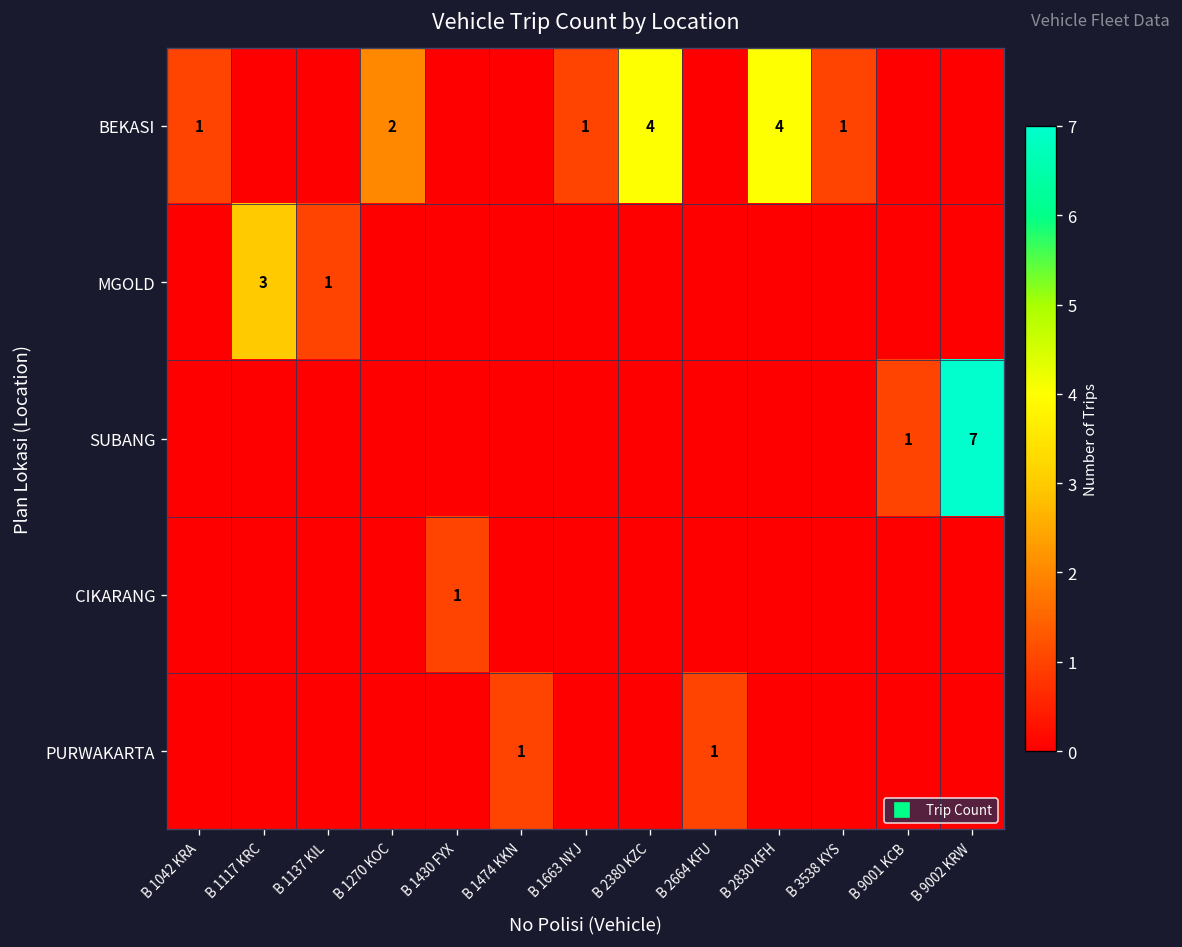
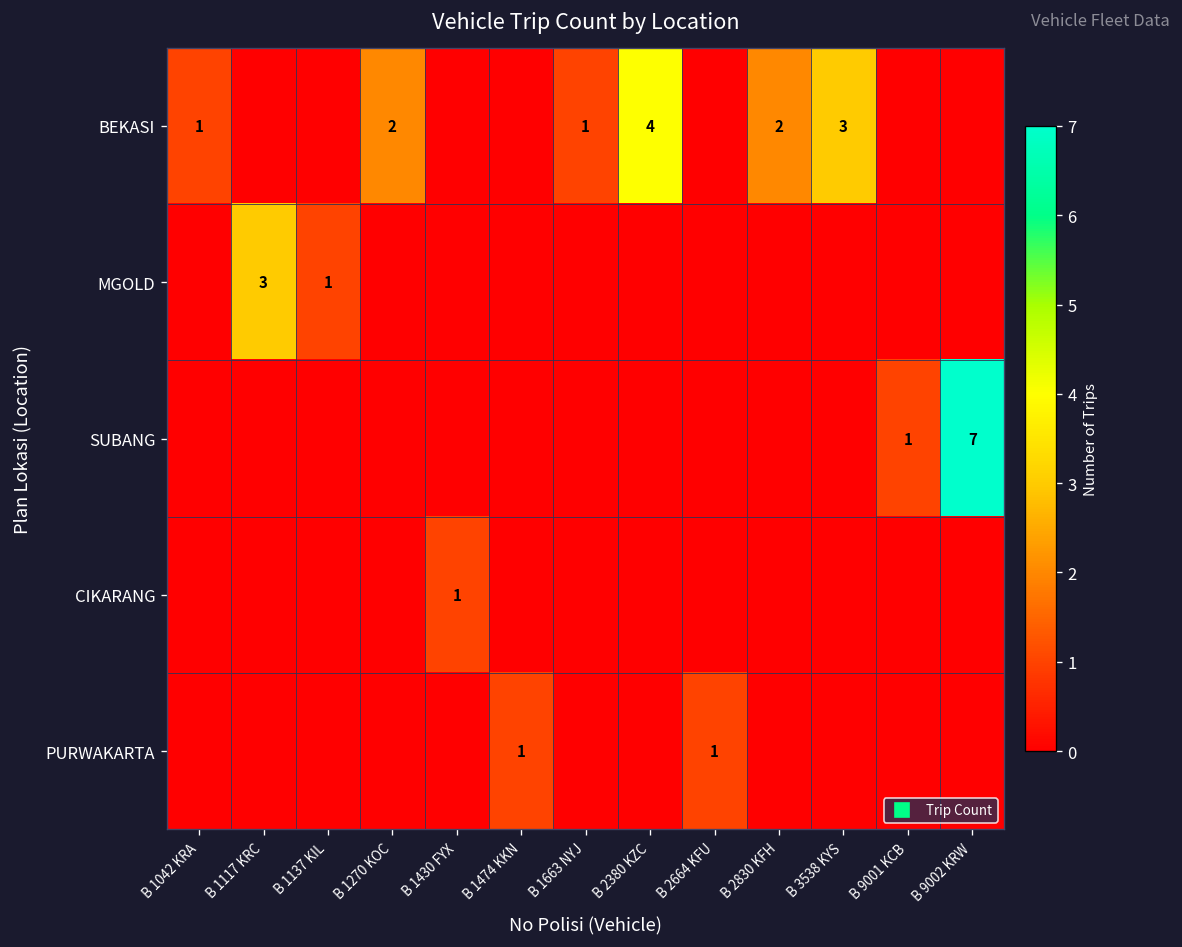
  {
    "BEKASI": {
      "B 1042 KRA": 1,
      "B 1270 KOC": 2,
      "B 1663 NYJ": 1,
      "B 2380 KZC": 4,
-     "B 2830 KFH": 4,
-     "B 3538 KYS": 1
+     "B 2830 KFH": 2,
+     "B 3538 KYS": 3
    },
    "MGOLD": {
      "B 1117 KRC": 3,
      "B 1137 KIL": 1
    },
    "SUBANG": {
      "B 9001 KCB": 1,
      "B 9002 KRW": 7
    },
    "CIKARANG": {
      "B 1430 FYX": 1
    },
    "PURWAKARTA": {
      "B 1474 KKN": 1,
      "B 2664 KFU": 1
    }
  }
